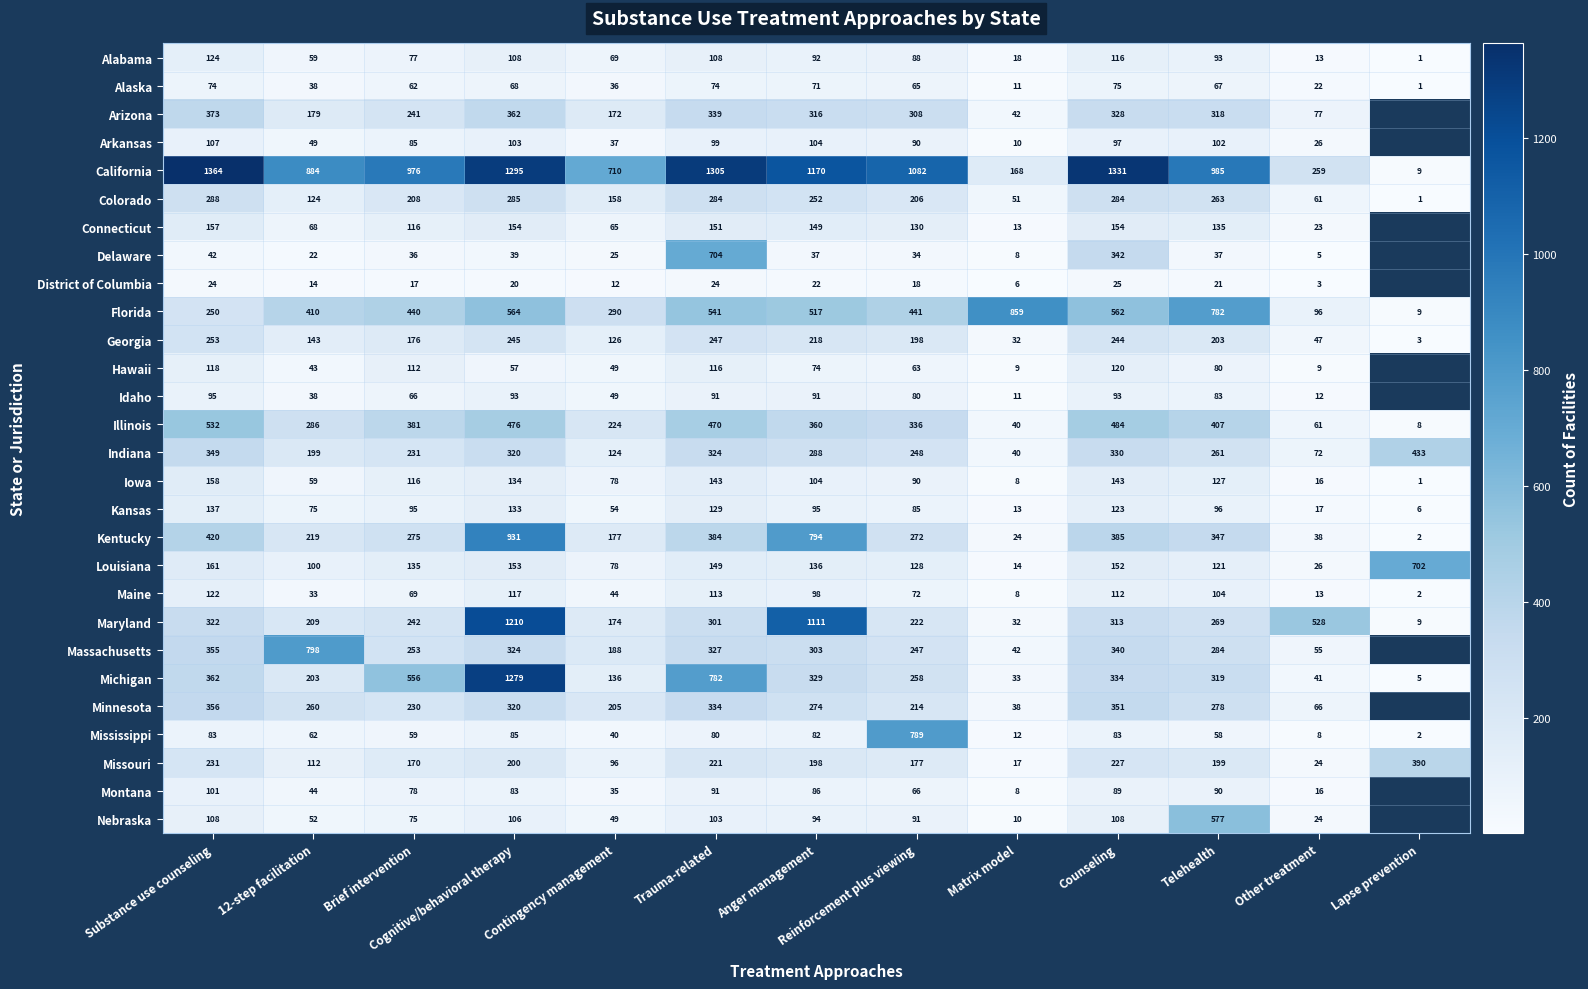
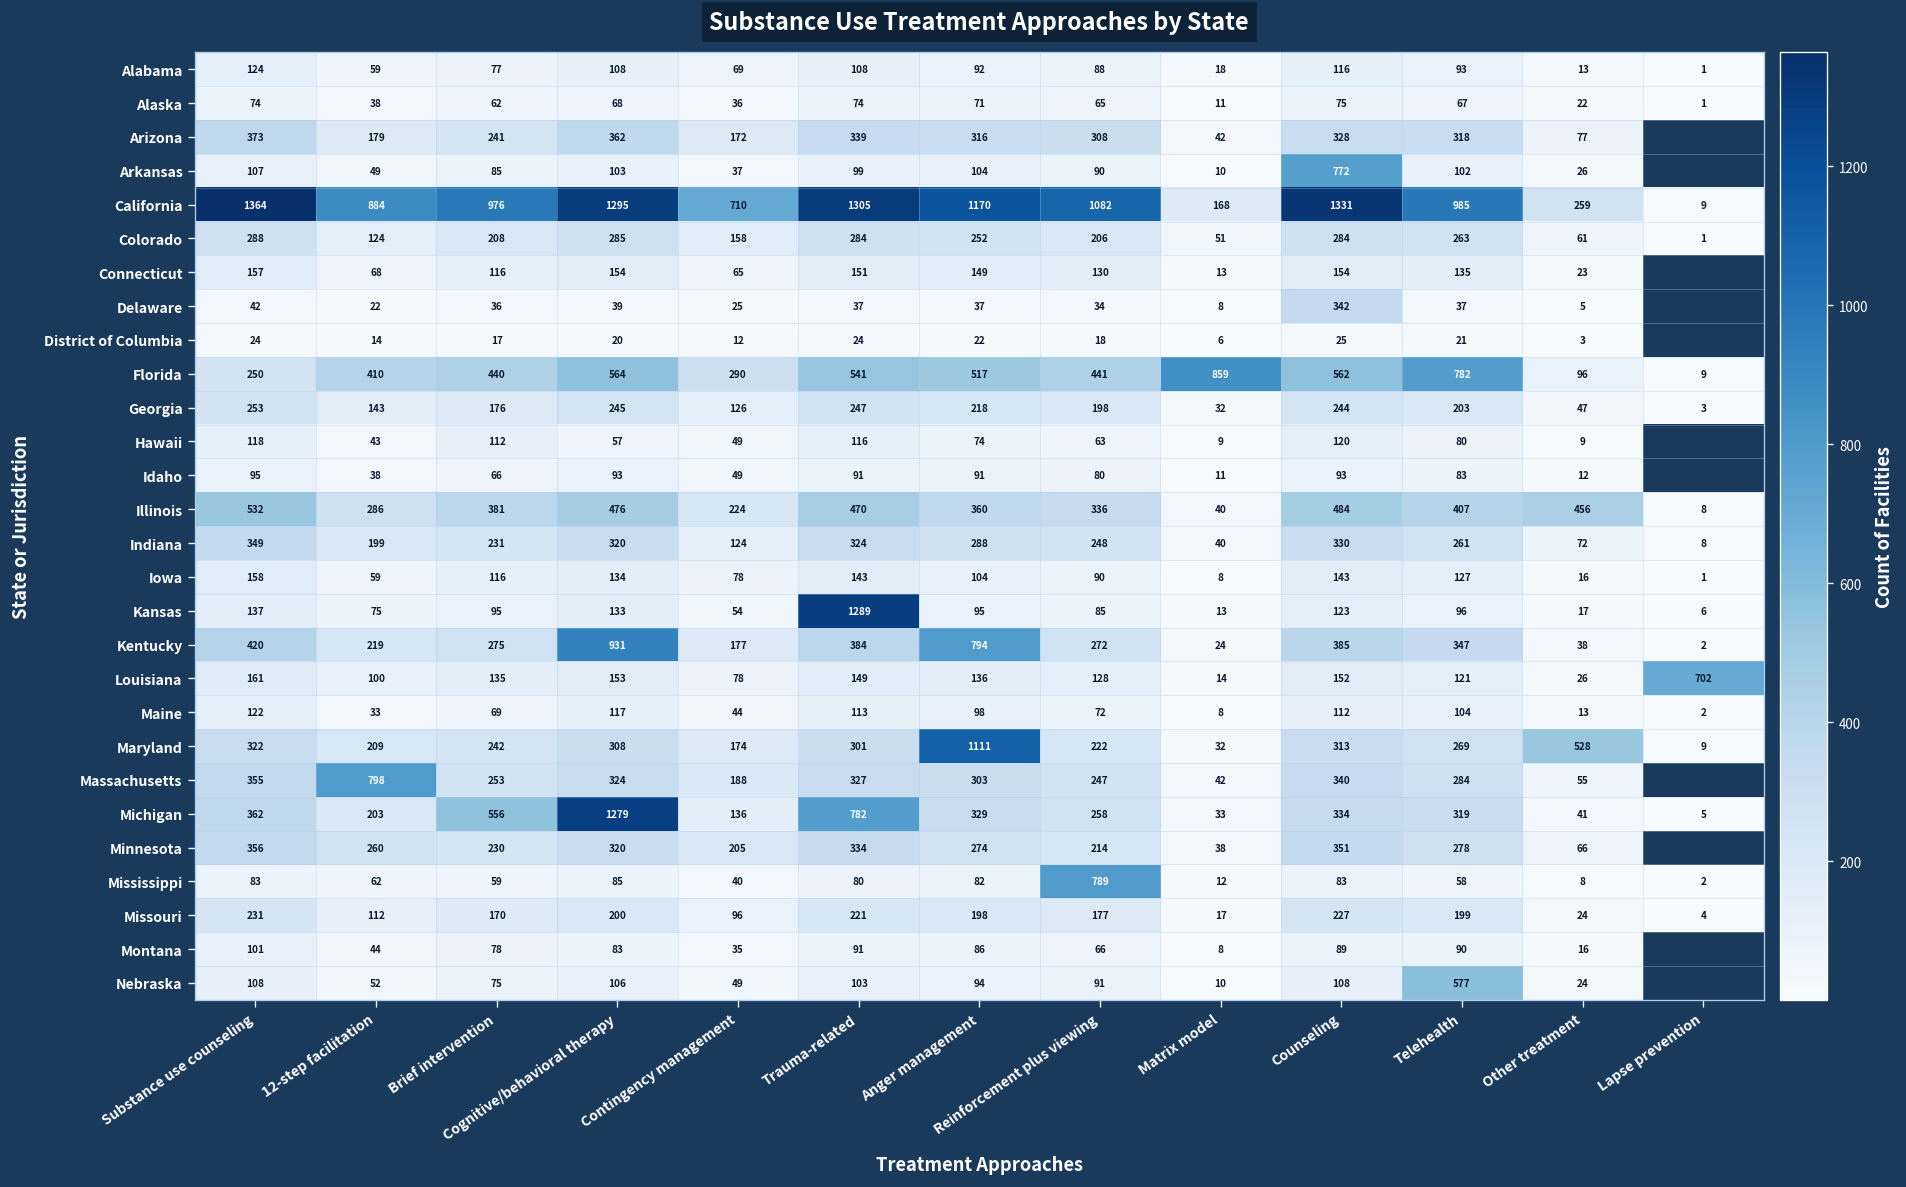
  {
    "Arkansas": {
      "Substance use counseling": 107,
      "12-step facilitation": 49,
      "Brief intervention": 85,
      "Cognitive/behavioral therapy": 103,
      "Contingency management": 37,
      "Trauma-related": 99,
      "Anger management": 104,
      "Reinforcement plus viewing": 90,
      "Matrix model": 10,
-     "Counseling": 97,
+     "Counseling": 772,
      "Telehealth": 102,
      "Other treatment": 26
    },
    "Delaware": {
      "Substance use counseling": 42,
      "12-step facilitation": 22,
      "Brief intervention": 36,
      "Cognitive/behavioral therapy": 39,
      "Contingency management": 25,
-     "Trauma-related": 704,
+     "Trauma-related": 37,
      "Anger management": 37,
      "Reinforcement plus viewing": 34,
      "Matrix model": 8,
      "Counseling": 342,
      "Telehealth": 37,
      "Other treatment": 5
    },
    "Illinois": {
      "Substance use counseling": 532,
      "12-step facilitation": 286,
      "Brief intervention": 381,
      "Cognitive/behavioral therapy": 476,
      "Contingency management": 224,
      "Trauma-related": 470,
      "Anger management": 360,
      "Reinforcement plus viewing": 336,
      "Matrix model": 40,
      "Counseling": 484,
      "Telehealth": 407,
-     "Other treatment": 61,
+     "Other treatment": 456,
      "Lapse prevention": 8
    },
    "Indiana": {
      "Substance use counseling": 349,
      "12-step facilitation": 199,
      "Brief intervention": 231,
      "Cognitive/behavioral therapy": 320,
      "Contingency management": 124,
      "Trauma-related": 324,
      "Anger management": 288,
      "Reinforcement plus viewing": 248,
      "Matrix model": 40,
      "Counseling": 330,
      "Telehealth": 261,
      "Other treatment": 72,
-     "Lapse prevention": 433
+     "Lapse prevention": 8
    },
    "Kansas": {
      "Substance use counseling": 137,
      "12-step facilitation": 75,
      "Brief intervention": 95,
      "Cognitive/behavioral therapy": 133,
      "Contingency management": 54,
-     "Trauma-related": 129,
+     "Trauma-related": 1289,
      "Anger management": 95,
      "Reinforcement plus viewing": 85,
      "Matrix model": 13,
      "Counseling": 123,
      "Telehealth": 96,
      "Other treatment": 17,
      "Lapse prevention": 6
    },
    "Maryland": {
      "Substance use counseling": 322,
      "12-step facilitation": 209,
      "Brief intervention": 242,
-     "Cognitive/behavioral therapy": 1210,
+     "Cognitive/behavioral therapy": 308,
      "Contingency management": 174,
      "Trauma-related": 301,
      "Anger management": 1111,
      "Reinforcement plus viewing": 222,
      "Matrix model": 32,
      "Counseling": 313,
      "Telehealth": 269,
      "Other treatment": 528,
      "Lapse prevention": 9
    },
    "Missouri": {
      "Substance use counseling": 231,
      "12-step facilitation": 112,
      "Brief intervention": 170,
      "Cognitive/behavioral therapy": 200,
      "Contingency management": 96,
      "Trauma-related": 221,
      "Anger management": 198,
      "Reinforcement plus viewing": 177,
      "Matrix model": 17,
      "Counseling": 227,
      "Telehealth": 199,
      "Other treatment": 24,
-     "Lapse prevention": 390
+     "Lapse prevention": 4
    }
  }
